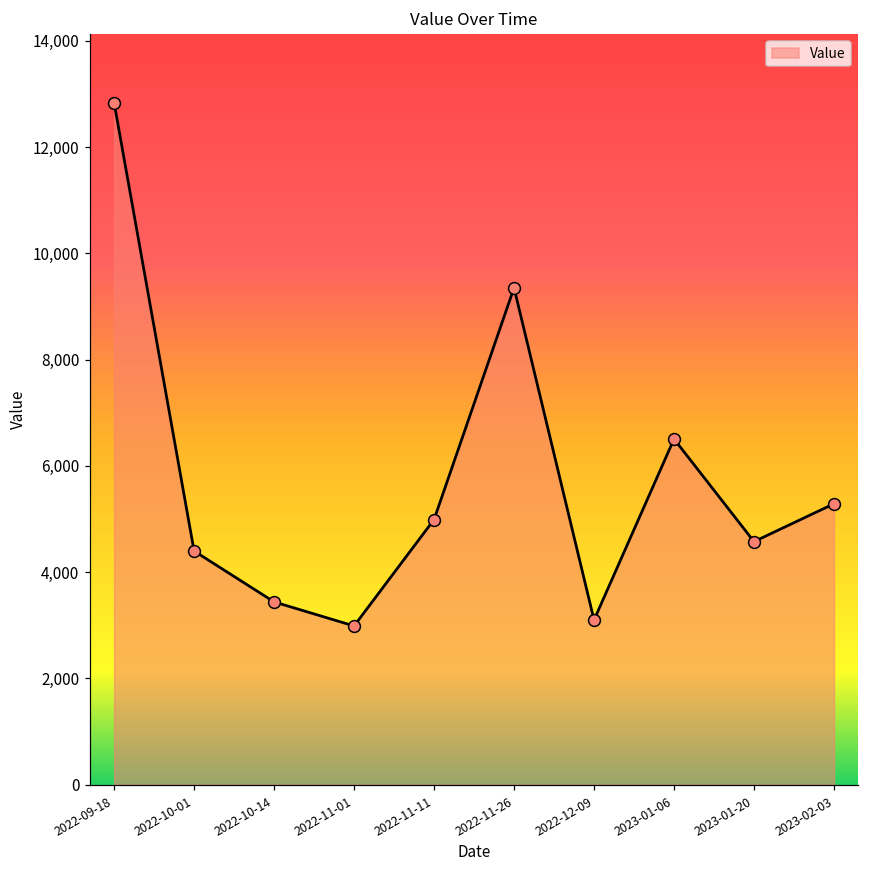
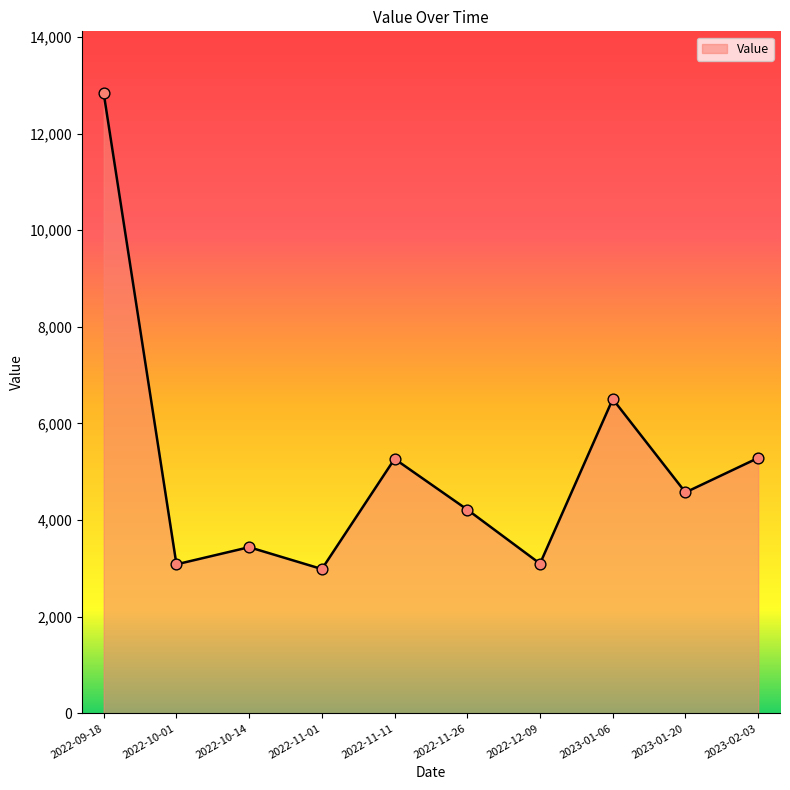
  {
    "2022-09-18": "12,800",
-   "2022-10-01": "4,400",
+   "2022-10-01": "3,100",
    "2022-10-14": "3,400",
    "2022-11-01": "3,000",
-   "2022-11-11": "5,000",
-   "2022-11-26": "9,300",
+   "2022-11-11": "5,300",
+   "2022-11-26": "4,200",
    "2022-12-09": "3,100",
    "2023-01-06": "6,500",
    "2023-01-20": "4,600",
    "2023-02-03": "5,300"
  }
